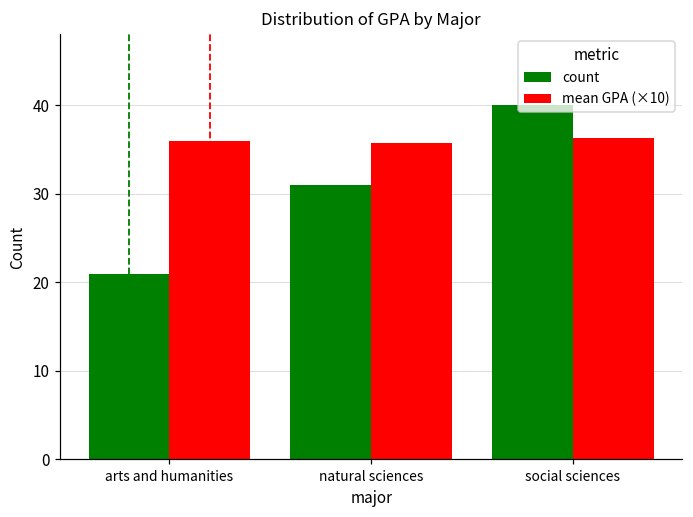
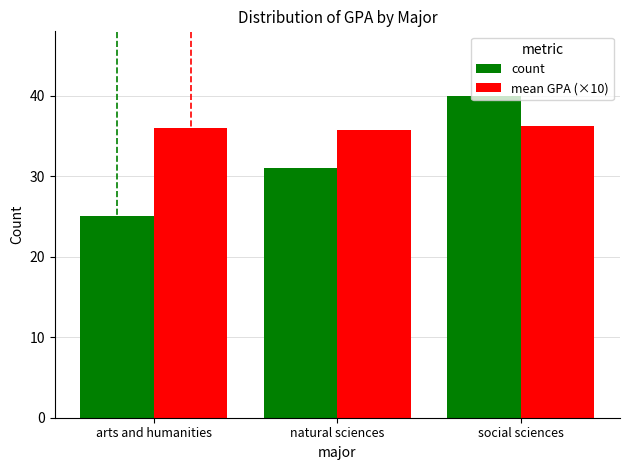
  {
    "count": {
-     "arts and humanities": 21,
+     "arts and humanities": 25,
      "natural sciences": 31
    },
    "mean GPA (×10)": {
      "arts and humanities": 36,
      "natural sciences": 36,
      "social sciences": 36
    }
  }
